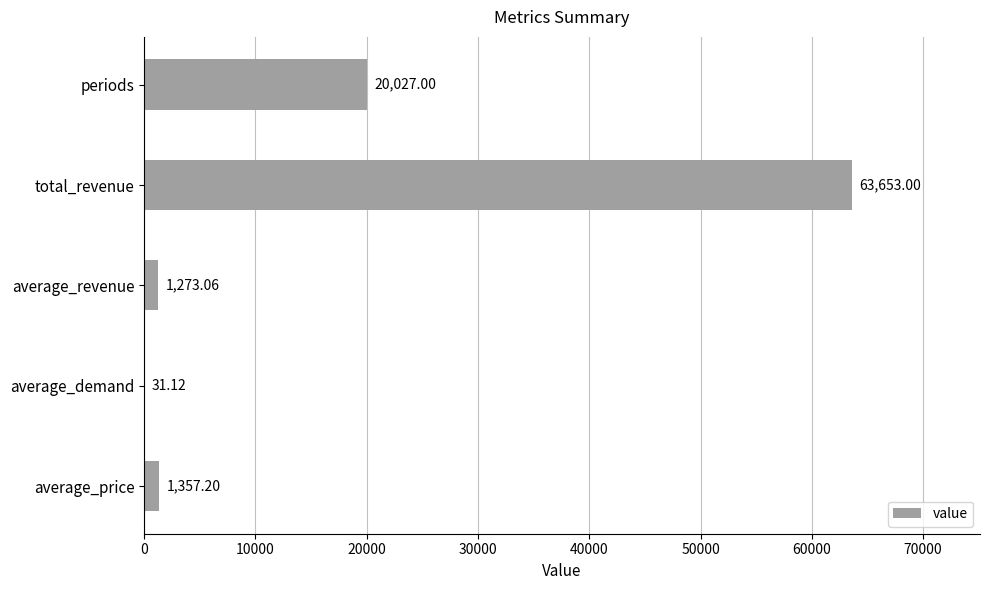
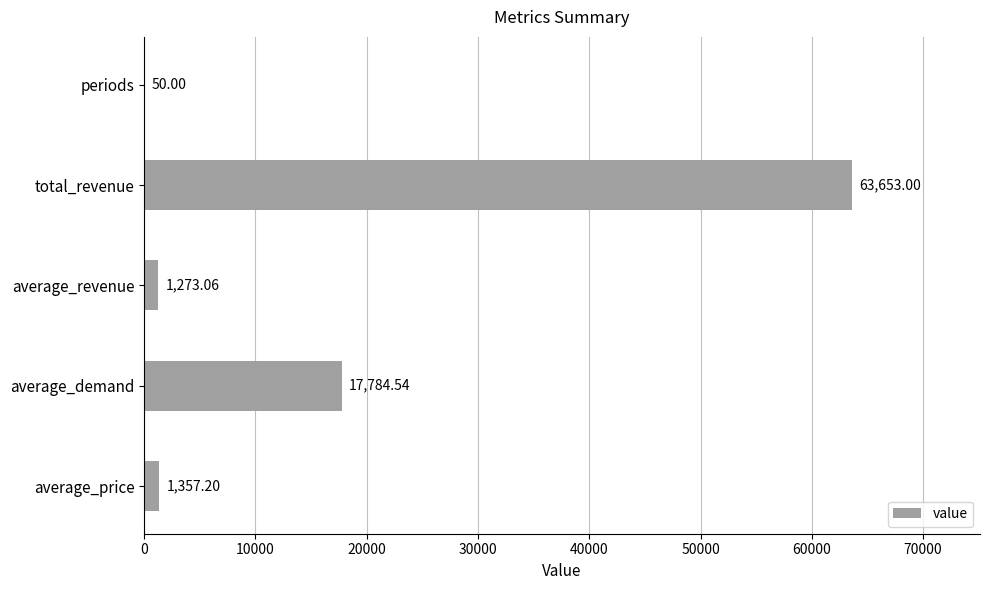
  {
-   "periods": "20,027.00",
+   "periods": "50.00",
    "total_revenue": "63,653.00",
    "average_revenue": "1,273.06",
-   "average_demand": "31.12",
+   "average_demand": "17,784.54",
    "average_price": "1,357.20"
  }
